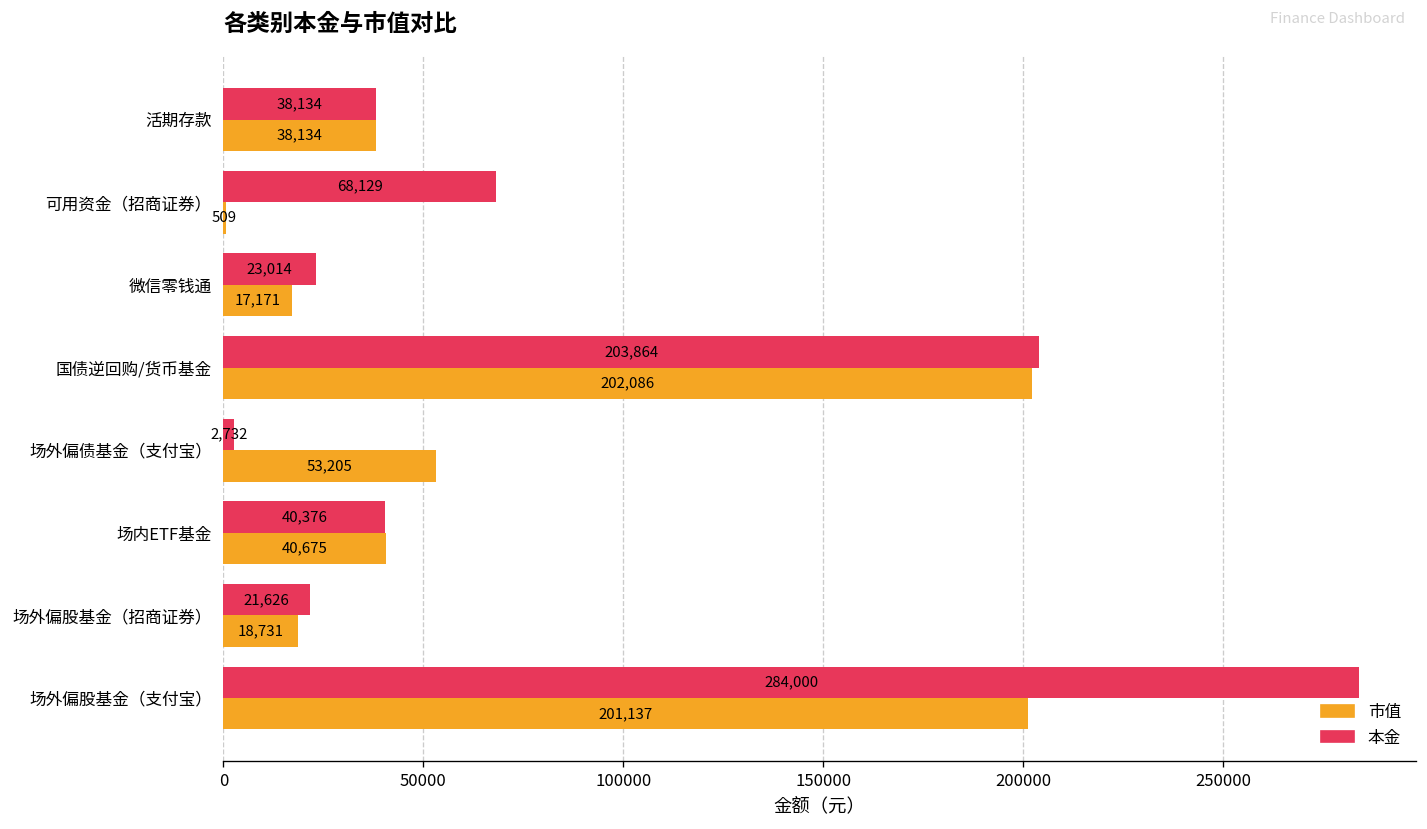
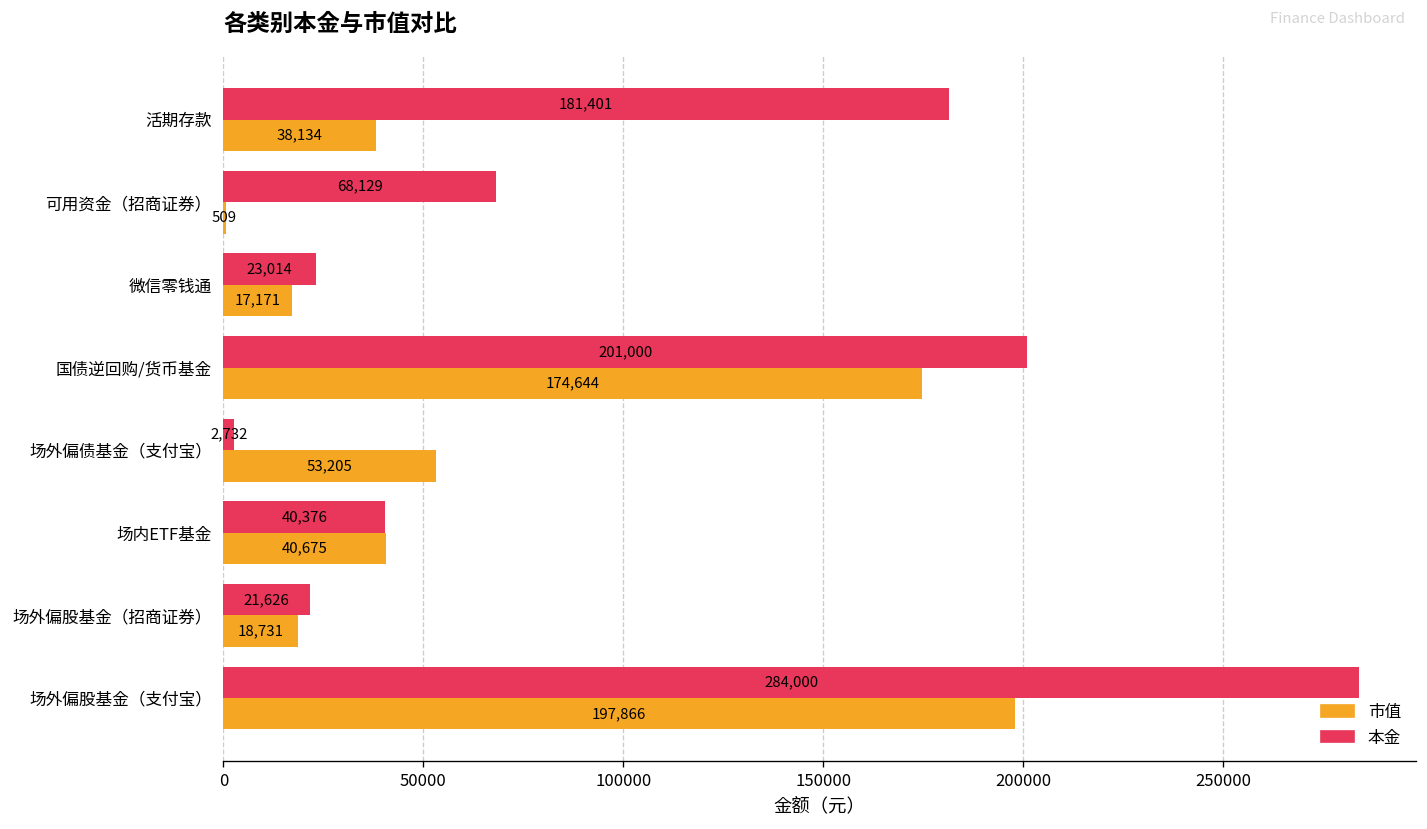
  {
    "市值": {
      "活期存款": "38,134",
      "可用资金（招商证券）": "509",
      "微信零钱通": "17,171",
-     "国债逆回购/货币基金": "202,086",
+     "国债逆回购/货币基金": "174,644",
      "场外偏债基金（支付宝）": "53,205",
      "场内ETF基金": "40,675",
      "场外偏股基金（招商证券）": "18,731",
-     "场外偏股基金（支付宝）": "201,137"
+     "场外偏股基金（支付宝）": "197,866"
    },
    "本金": {
-     "活期存款": "38,134",
+     "活期存款": "181,401",
      "可用资金（招商证券）": "68,129",
      "微信零钱通": "23,014",
-     "国债逆回购/货币基金": "203,864",
+     "国债逆回购/货币基金": "201,000",
      "场外偏债基金（支付宝）": "2,732",
      "场内ETF基金": "40,376",
      "场外偏股基金（招商证券）": "21,626",
      "场外偏股基金（支付宝）": "284,000"
    }
  }
